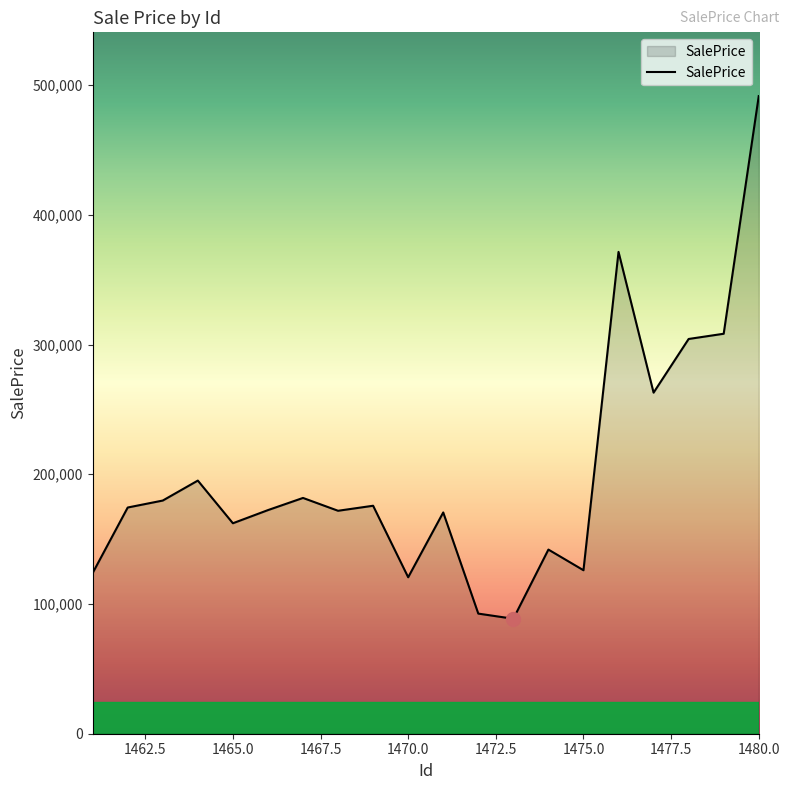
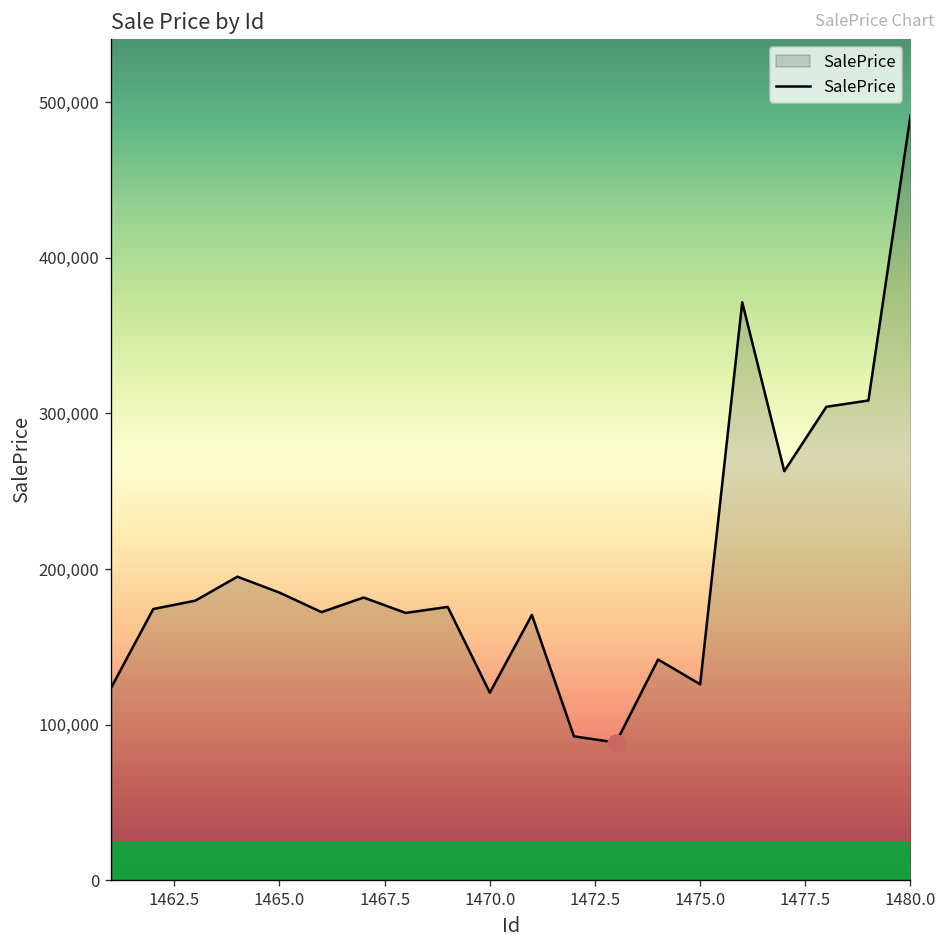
  {
    "SalePrice": {
-     "1465.0": "162,000",
+     "1465.0": "185,000",
      "1470.0": "121,000",
      "1475.0": "126,000",
      "1480.0": "492,000"
    }
  }
